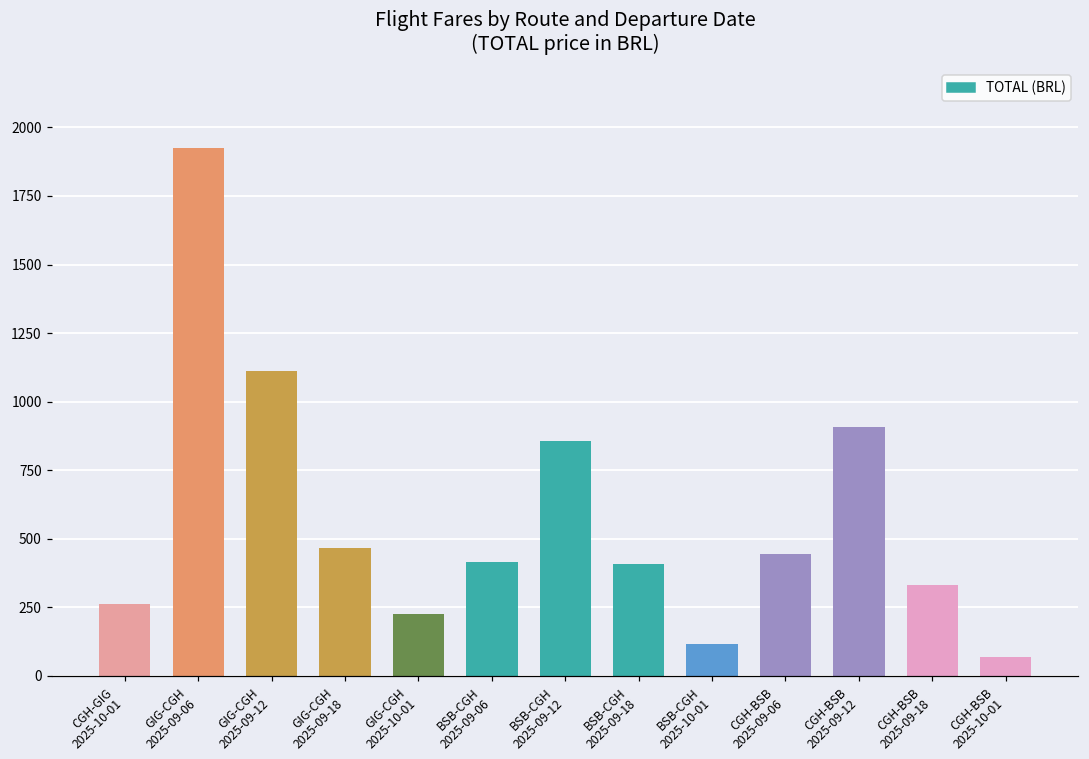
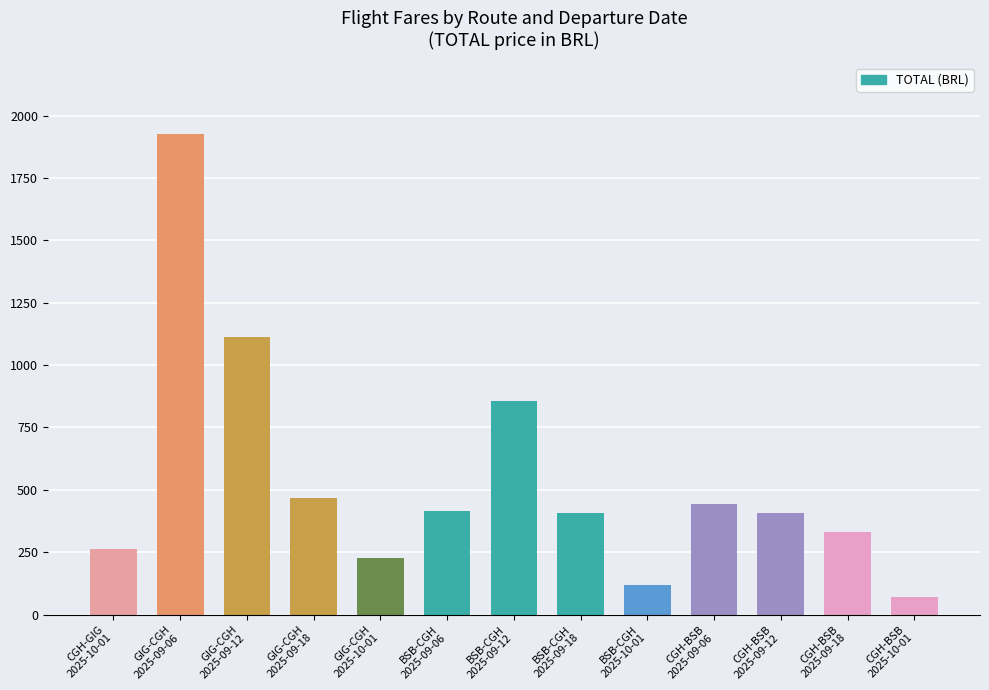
  {
    "CGH-GIG 2025-10-01": 260,
    "GIG-CGH 2025-09-06": 1930,
    "GIG-CGH 2025-09-12": 1110,
    "GIG-CGH 2025-09-18": 470,
    "GIG-CGH 2025-10-01": 230,
    "BSB-CGH 2025-09-06": 420,
    "BSB-CGH 2025-09-12": 860,
    "BSB-CGH 2025-09-18": 410,
    "BSB-CGH 2025-10-01": 120,
    "CGH-BSB 2025-09-06": 440,
-   "CGH-BSB 2025-09-12": 910,
+   "CGH-BSB 2025-09-12": 410,
    "CGH-BSB 2025-09-18": 330,
    "CGH-BSB 2025-10-01": 70
  }
